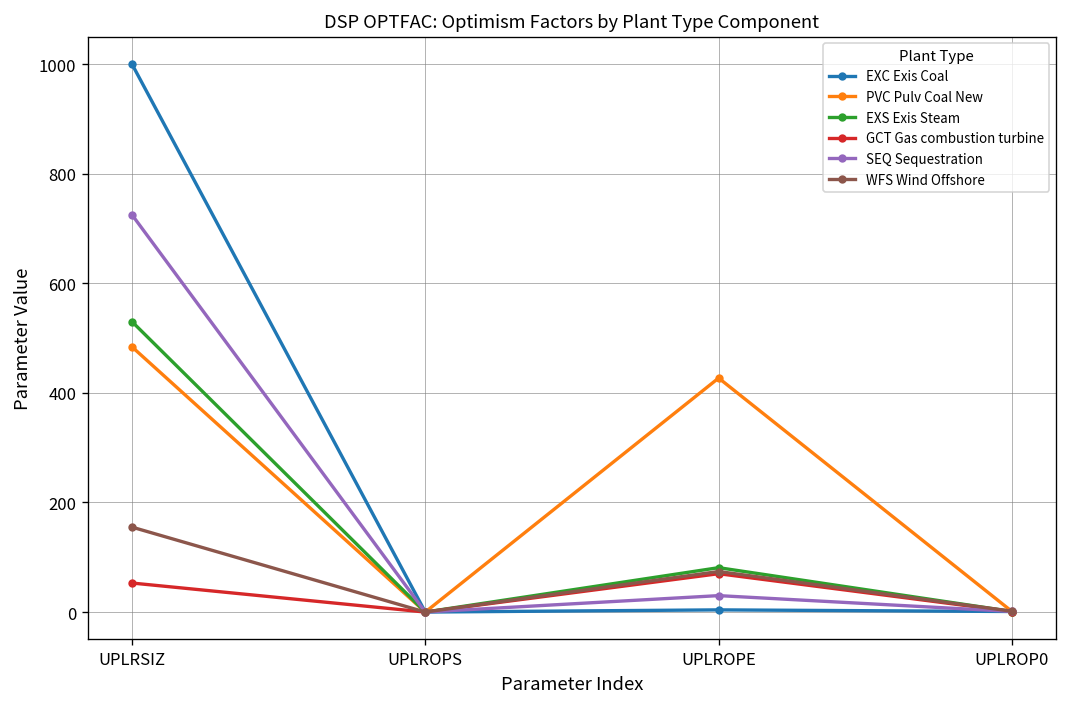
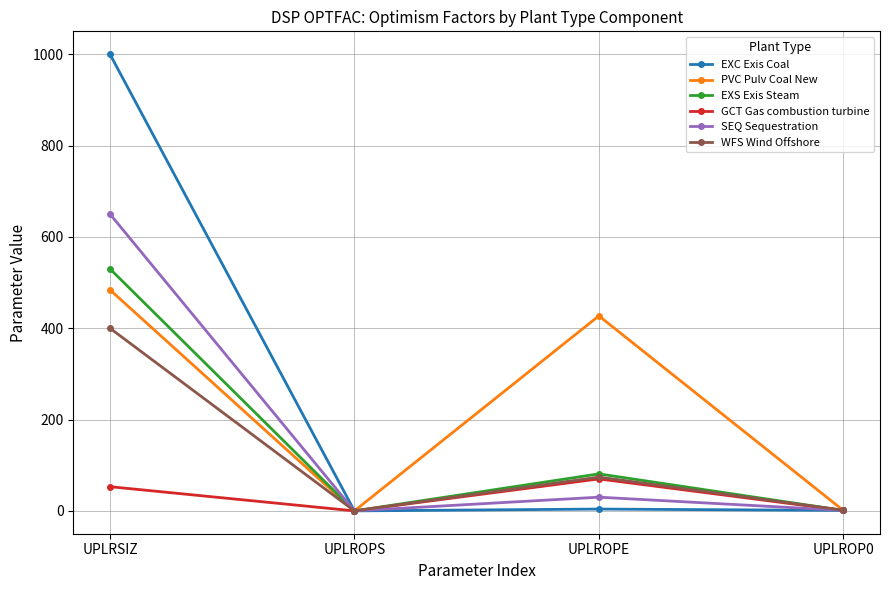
  {
    "EXC Exis Coal": {
      "UPLRSIZ": 1000,
      "UPLROPE": 0
    },
    "PVC Pulv Coal New": {
      "UPLRSIZ": 480,
      "UPLROPE": 430
    },
    "EXS Exis Steam": {
      "UPLRSIZ": 530,
      "UPLROPE": 80
    },
    "GCT Gas combustion turbine": {
      "UPLRSIZ": 50
    },
    "SEQ Sequestration": {
-     "UPLRSIZ": 730,
+     "UPLRSIZ": 650,
      "UPLROPE": 30
    },
    "WFS Wind Offshore": {
-     "UPLRSIZ": 160
+     "UPLRSIZ": 400
    }
  }
